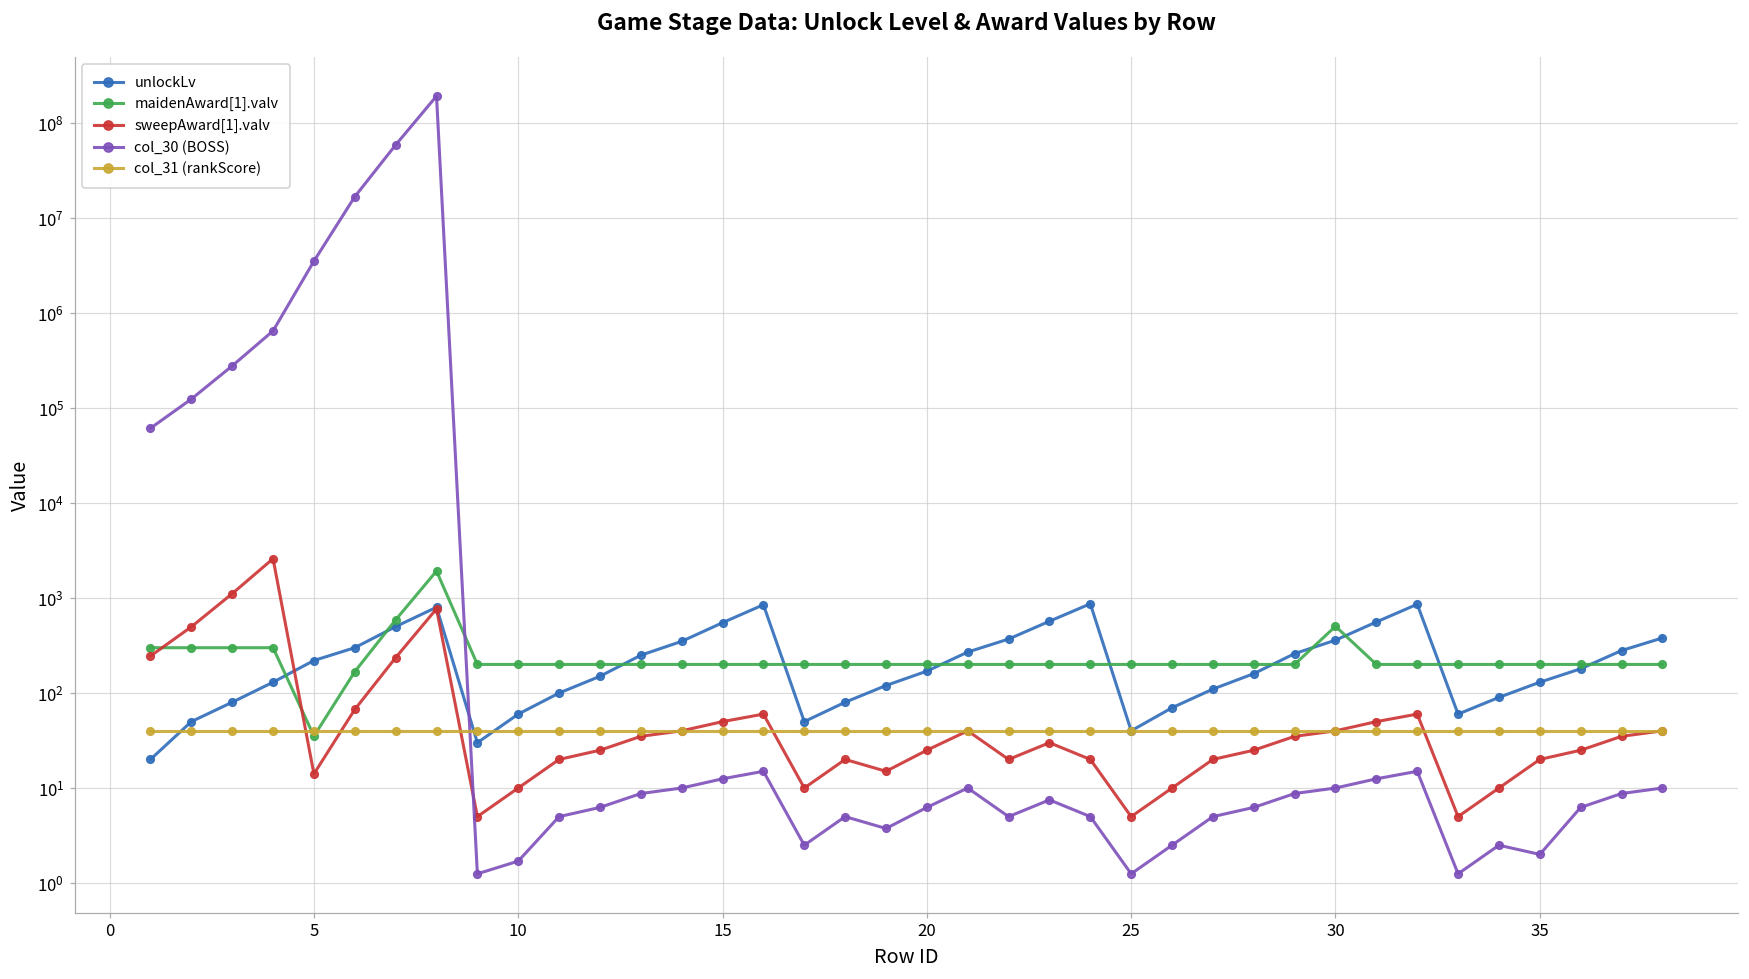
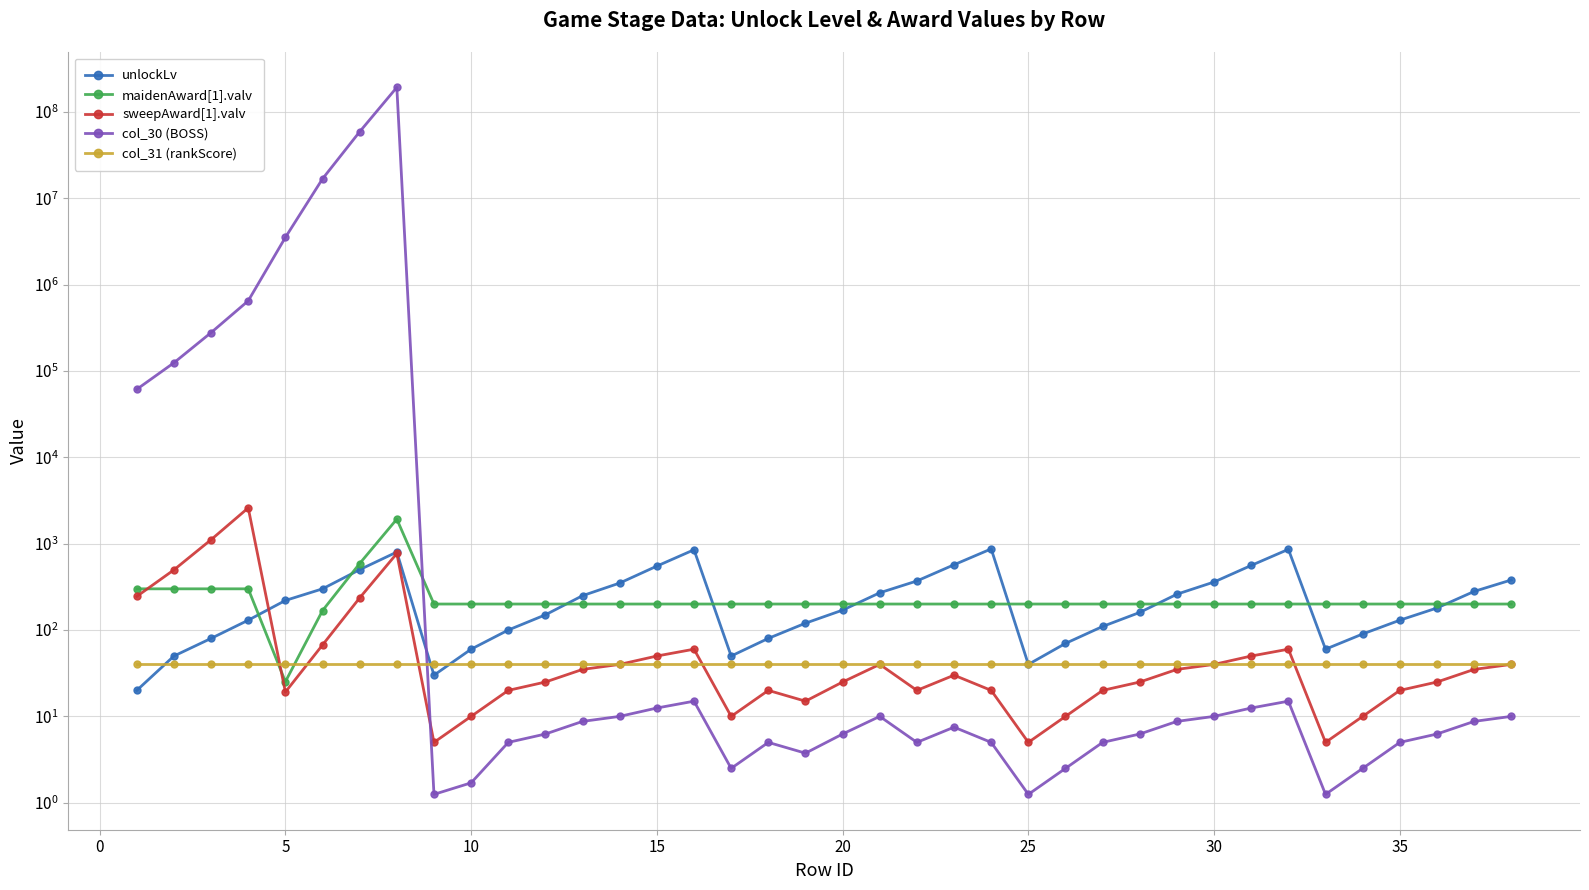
  {
    "unlockLv": {
      "5": 220,
      "10": 60,
      "15": 600,
      "20": 170,
      "30": 360,
      "35": 130
    },
    "maidenAward[1].valv": {
-     "5": 35,
+     "5": 25,
      "10": 200,
      "15": 200,
      "20": 200,
      "25": 200,
-     "30": 500,
+     "30": 200,
      "35": 200
    },
    "sweepAward[1].valv": {
-     "5": 14,
+     "5": 19,
      "10": 10,
      "15": 50,
      "20": 25,
      "25": 5,
      "35": 20
    },
    "col_30 (BOSS)": {
      "5": 3500000,
      "10": 1.7,
      "15": 13,
      "20": 6,
      "25": 1.3,
      "30": 10,
-     "35": 2
+     "35": 5
    },
    "col_31 (rankScore)": {
      "5": 40,
      "10": 40,
      "15": 40,
      "20": 40,
      "35": 40
    }
  }
